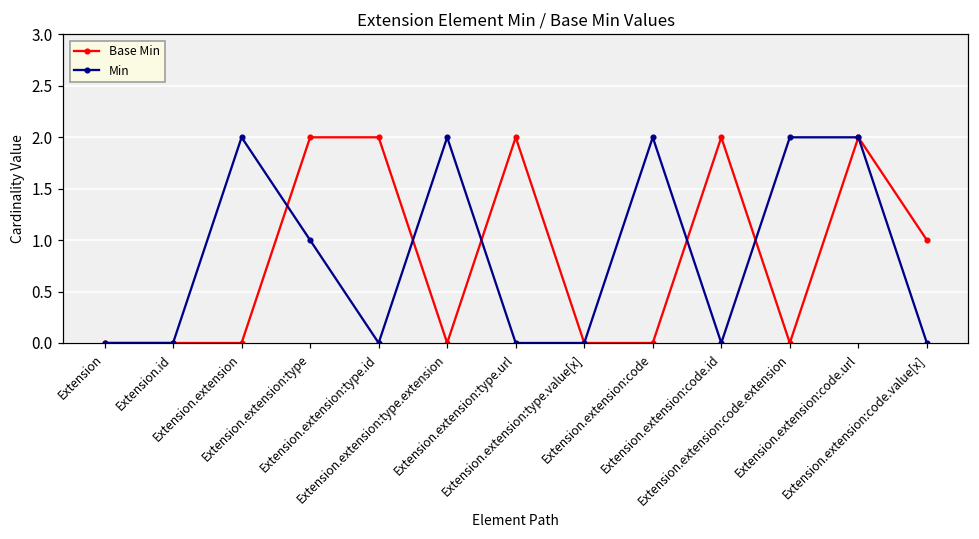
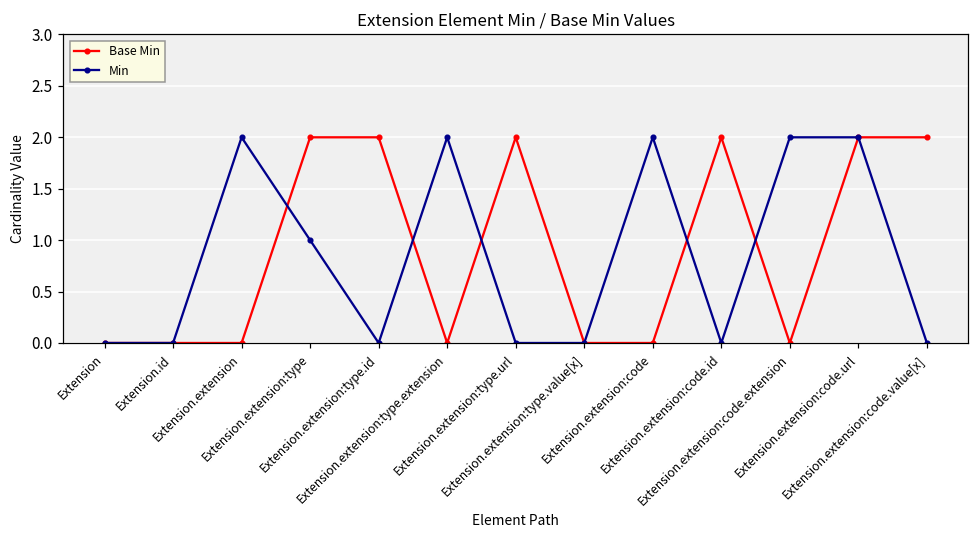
  {
    "Base Min": {
      "Extension.extension": 0,
      "Extension.extension:type": 2,
      "Extension.extension:type.id": 2,
      "Extension.extension:type.extension": 0,
      "Extension.extension:type.url": 2,
      "Extension.extension:code": 0,
      "Extension.extension:code.id": 2,
      "Extension.extension:code.extension": 0,
-     "Extension.extension:code.value[x]": 1
+     "Extension.extension:code.value[x]": 2
    },
    "Min": {
      "Extension.extension": 2,
      "Extension.extension:type": 1,
      "Extension.extension:type.id": 0,
      "Extension.extension:type.extension": 2,
      "Extension.extension:type.url": 0,
      "Extension.extension:code": 2,
      "Extension.extension:code.id": 0,
      "Extension.extension:code.extension": 2,
      "Extension.extension:code.value[x]": 0
    }
  }
